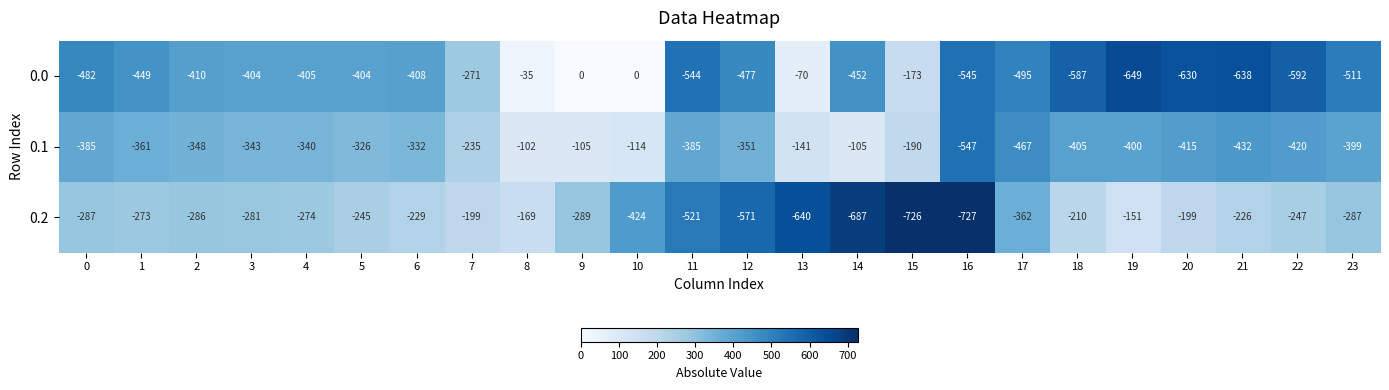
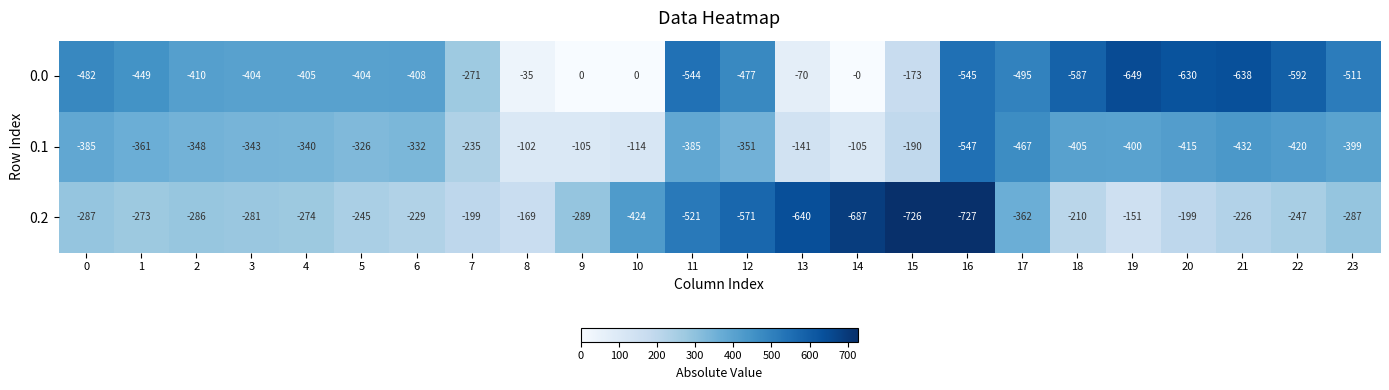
  {
    "0.0": {
      "0": -482,
      "1": -449,
      "2": -410,
      "3": -404,
      "4": -405,
      "5": -404,
      "6": -408,
      "7": -271,
      "8": -35,
      "9": 0,
      "10": 0,
      "11": -544,
      "12": -477,
      "13": -70,
-     "14": -452,
+     "14": -0,
      "15": -173,
      "16": -545,
      "17": -495,
      "18": -587,
      "19": -649,
      "20": -630,
      "21": -638,
      "22": -592,
      "23": -511
    },
    "0.1": {
      "0": -385,
      "1": -361,
      "2": -348,
      "3": -343,
      "4": -340,
      "5": -326,
      "6": -332,
      "7": -235,
      "8": -102,
      "9": -105,
      "10": -114,
      "11": -385,
      "12": -351,
      "13": -141,
      "14": -105,
      "15": -190,
      "16": -547,
      "17": -467,
      "18": -405,
      "19": -400,
      "20": -415,
      "21": -432,
      "22": -420,
      "23": -399
    },
    "0.2": {
      "0": -287,
      "1": -273,
      "2": -286,
      "3": -281,
      "4": -274,
      "5": -245,
      "6": -229,
      "7": -199,
      "8": -169,
      "9": -289,
      "10": -424,
      "11": -521,
      "12": -571,
      "13": -640,
      "14": -687,
      "15": -726,
      "16": -727,
      "17": -362,
      "18": -210,
      "19": -151,
      "20": -199,
      "21": -226,
      "22": -247,
      "23": -287
    }
  }
